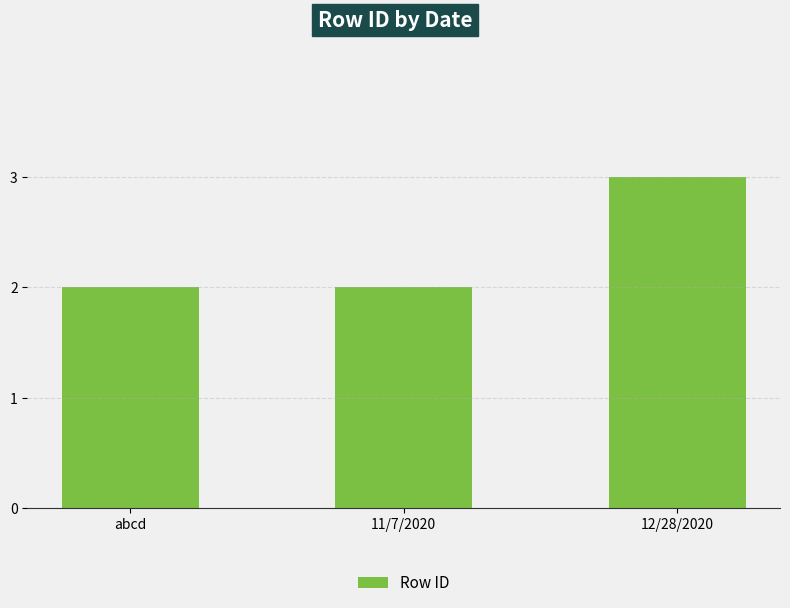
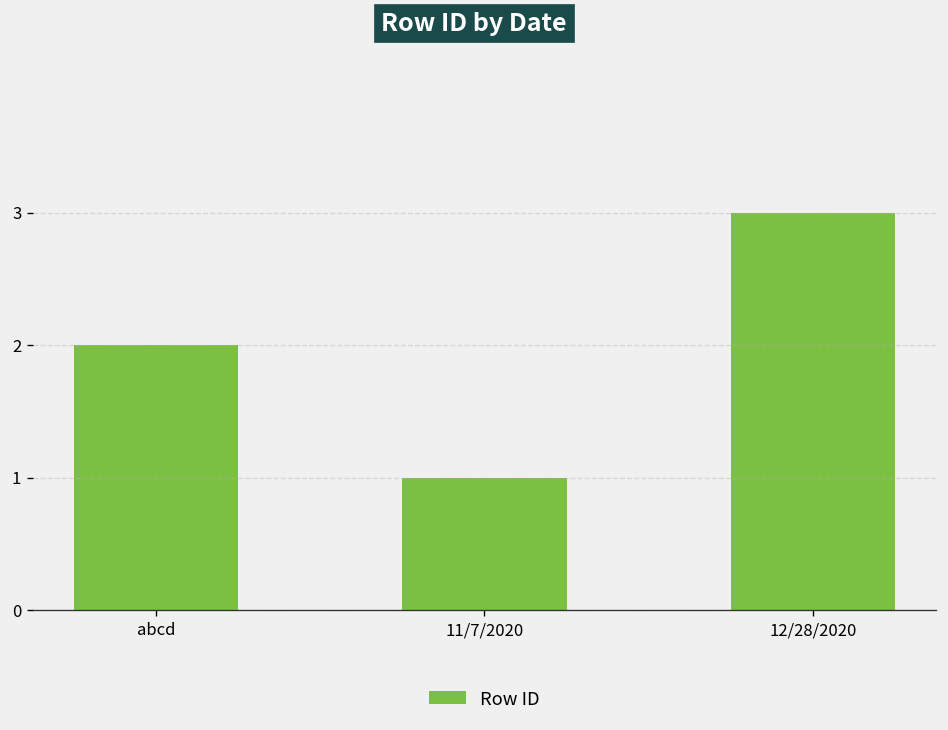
  {
    "abcd": 2,
-   "11/7/2020": 2,
+   "11/7/2020": 1,
    "12/28/2020": 3
  }
